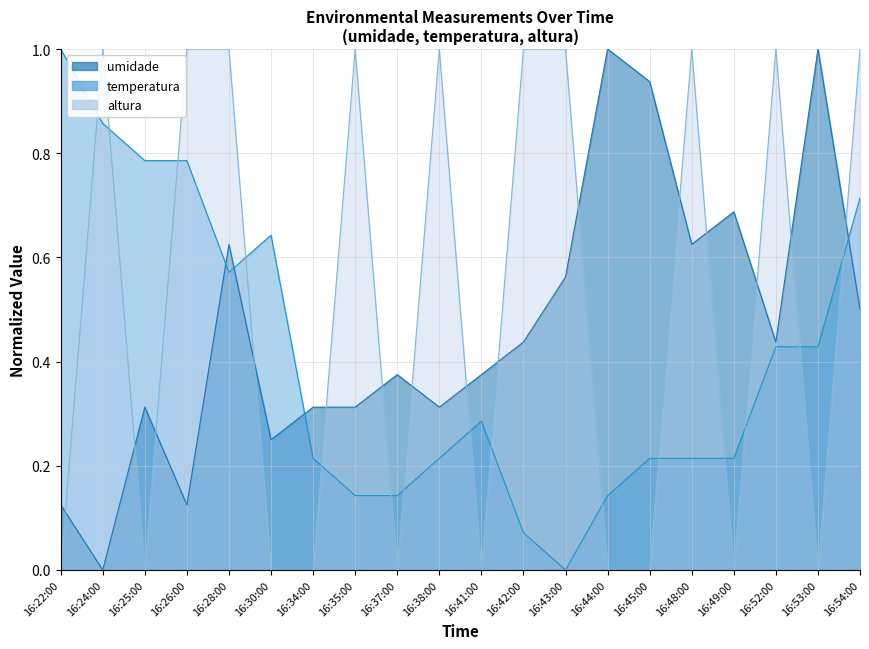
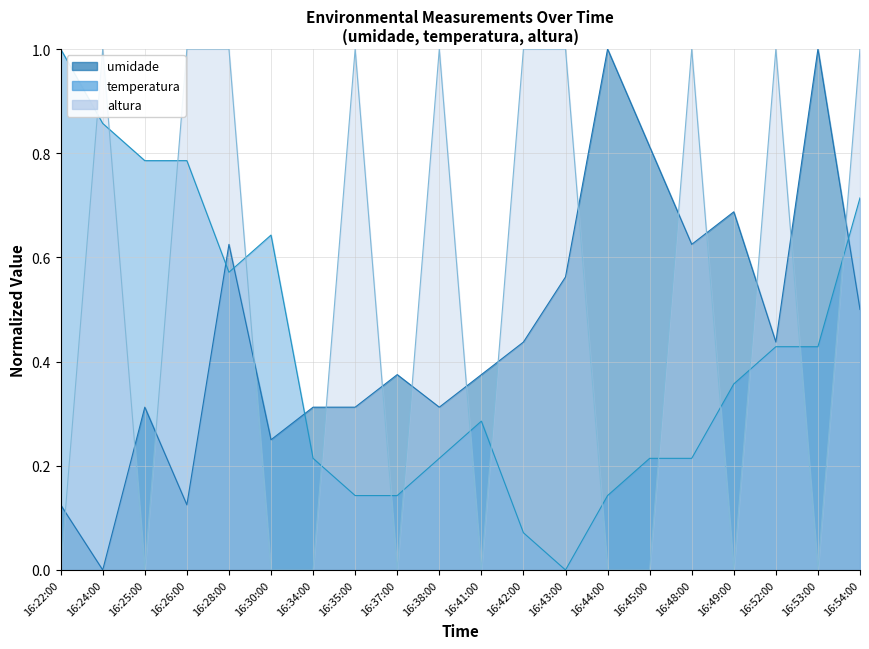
  {
    "umidade": {
      "16:22:00": 0.13,
      "16:24:00": 0.00,
      "16:25:00": 0.31,
      "16:26:00": 0.13,
      "16:28:00": 0.63,
      "16:30:00": 0.25,
      "16:34:00": 0.31,
      "16:35:00": 0.31,
      "16:37:00": 0.38,
      "16:38:00": 0.31,
      "16:41:00": 0.38,
      "16:42:00": 0.44,
      "16:43:00": 0.56,
      "16:44:00": 1.00,
-     "16:45:00": 0.94,
+     "16:45:00": 0.81,
      "16:48:00": 0.63,
      "16:49:00": 0.69,
      "16:52:00": 0.44,
      "16:53:00": 1.00,
      "16:54:00": 0.50
    },
    "temperatura": {
      "16:22:00": 1.00,
      "16:24:00": 0.86,
      "16:25:00": 0.79,
      "16:26:00": 0.79,
      "16:28:00": 0.57,
      "16:30:00": 0.64,
      "16:34:00": 0.21,
      "16:35:00": 0.14,
      "16:37:00": 0.14,
      "16:38:00": 0.21,
      "16:41:00": 0.29,
      "16:42:00": 0.07,
      "16:43:00": 0.00,
      "16:44:00": 0.14,
      "16:45:00": 0.21,
      "16:48:00": 0.21,
-     "16:49:00": 0.21,
+     "16:49:00": 0.36,
      "16:52:00": 0.43,
      "16:53:00": 0.43,
      "16:54:00": 0.71
    },
    "altura": {
      "16:22:00": 0.00,
      "16:24:00": 1.00,
      "16:25:00": 0.00,
      "16:26:00": 1.00,
      "16:28:00": 1.00,
      "16:30:00": 0.00,
      "16:34:00": 0.00,
      "16:35:00": 1.00,
      "16:37:00": 0.00,
      "16:38:00": 1.00,
      "16:41:00": 0.00,
      "16:42:00": 1.00,
      "16:43:00": 1.00,
      "16:44:00": 0.00,
      "16:45:00": 0.00,
      "16:48:00": 1.00,
      "16:49:00": 0.00,
      "16:52:00": 1.00,
      "16:53:00": 0.00,
      "16:54:00": 1.00
    }
  }
